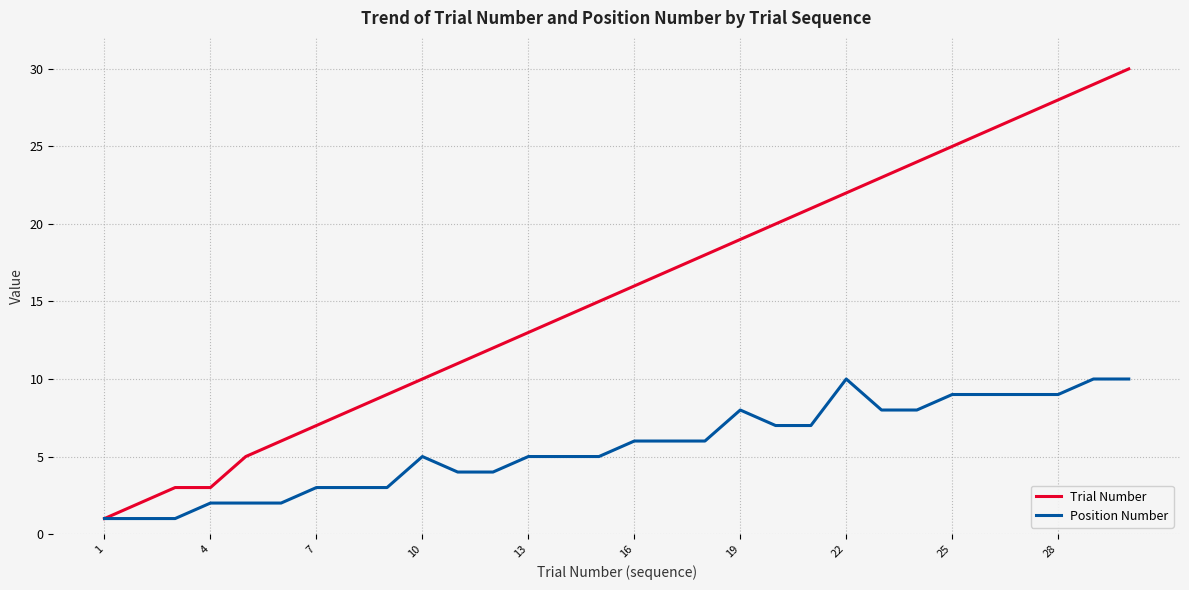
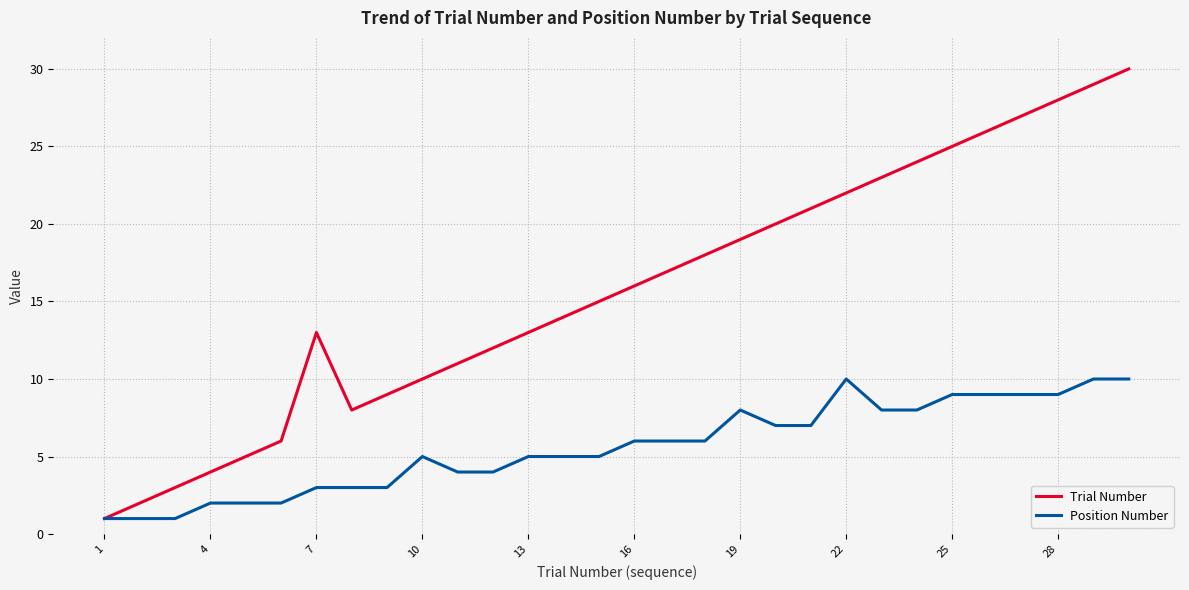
  {
    "Trial Number": {
-     "4": 3,
-     "7": 7,
+     "4": 4,
+     "7": 13,
      "10": 10,
      "13": 13,
      "16": 16,
      "19": 19,
      "22": 22,
      "25": 25,
      "28": 28
    },
    "Position Number": {
      "4": 2,
      "7": 3,
      "10": 5,
      "13": 5,
      "16": 6,
      "19": 8,
      "22": 10,
      "25": 9,
      "28": 9
    }
  }
